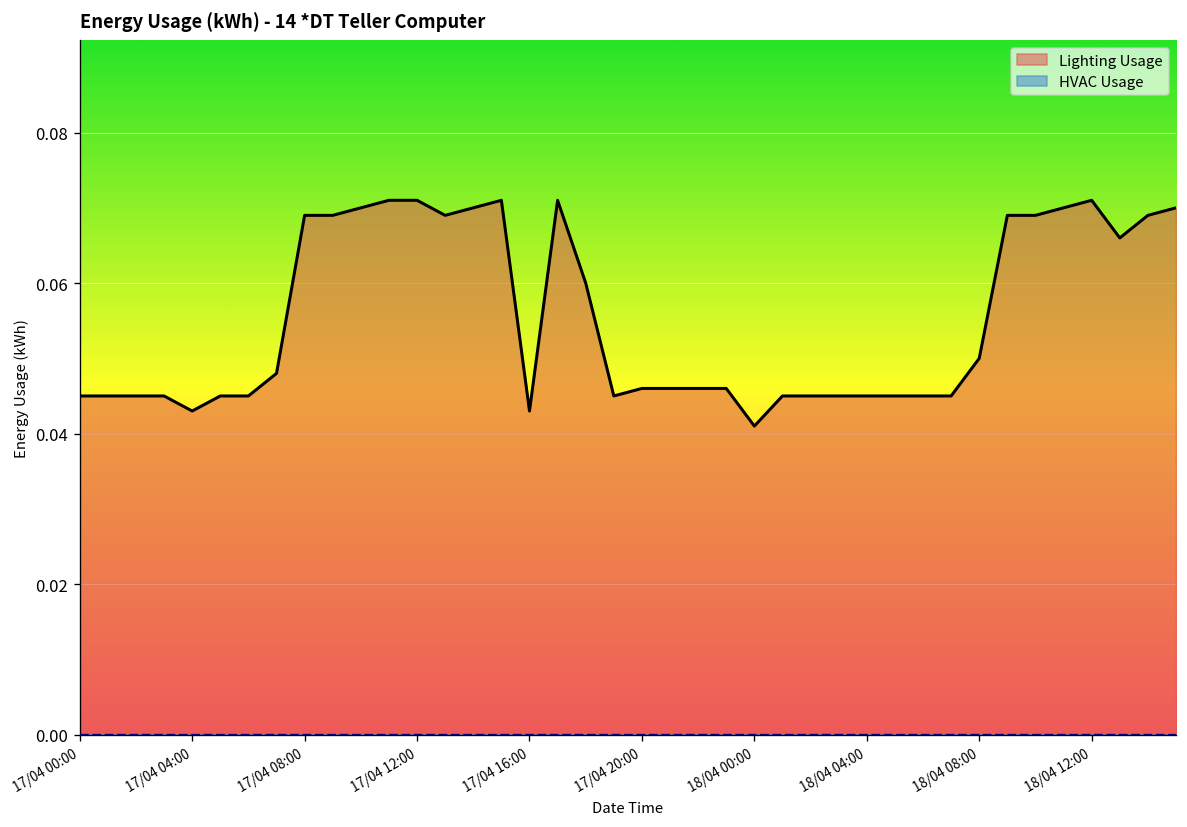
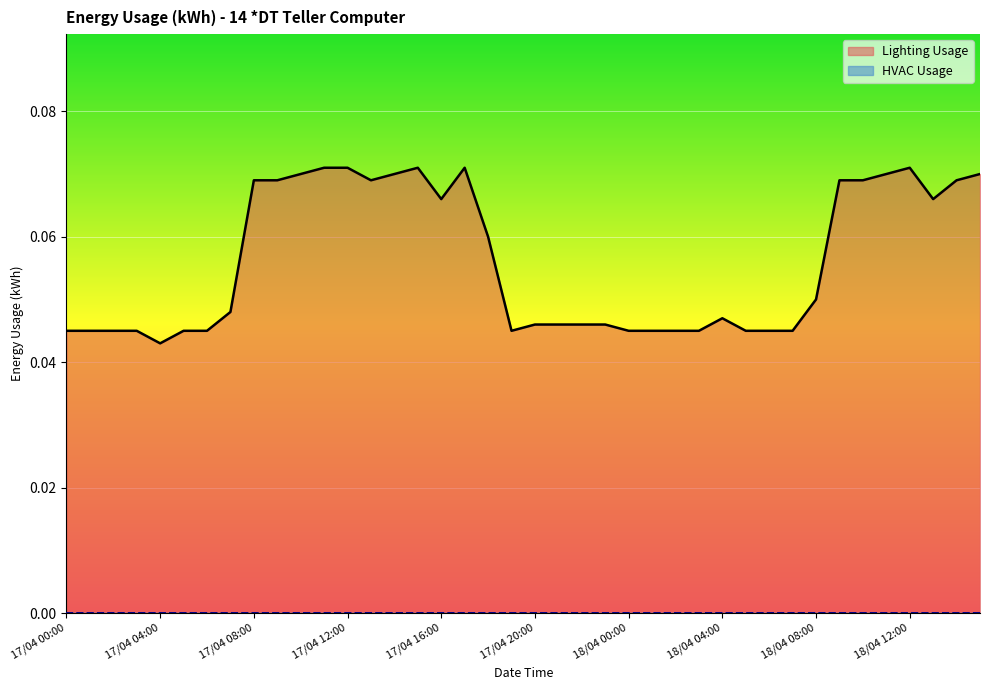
  {
    "Lighting Usage": {
      "17/04 00:00": 0.045,
      "17/04 04:00": 0.043,
      "17/04 08:00": 0.069,
      "17/04 12:00": 0.071,
-     "17/04 16:00": 0.043,
+     "17/04 16:00": 0.066,
      "17/04 20:00": 0.046,
-     "18/04 00:00": 0.041,
-     "18/04 04:00": 0.045,
+     "18/04 00:00": 0.045,
+     "18/04 04:00": 0.047,
      "18/04 08:00": 0.050,
      "18/04 12:00": 0.071
    },
    "HVAC Usage": {
      "17/04 00:00": 0.000,
      "17/04 04:00": 0.000,
      "17/04 08:00": 0.000,
      "17/04 12:00": 0.000,
      "17/04 16:00": 0.000,
      "17/04 20:00": 0.000,
      "18/04 00:00": 0.000,
      "18/04 04:00": 0.000,
      "18/04 08:00": 0.000,
      "18/04 12:00": 0.000
    }
  }
